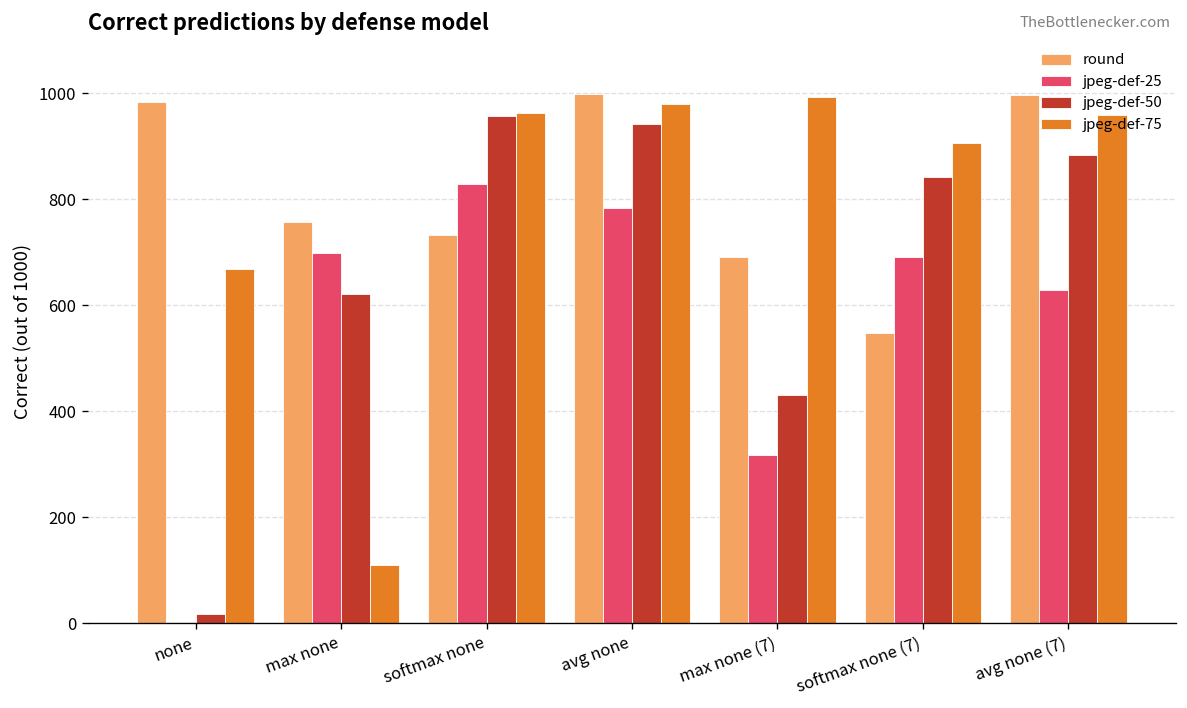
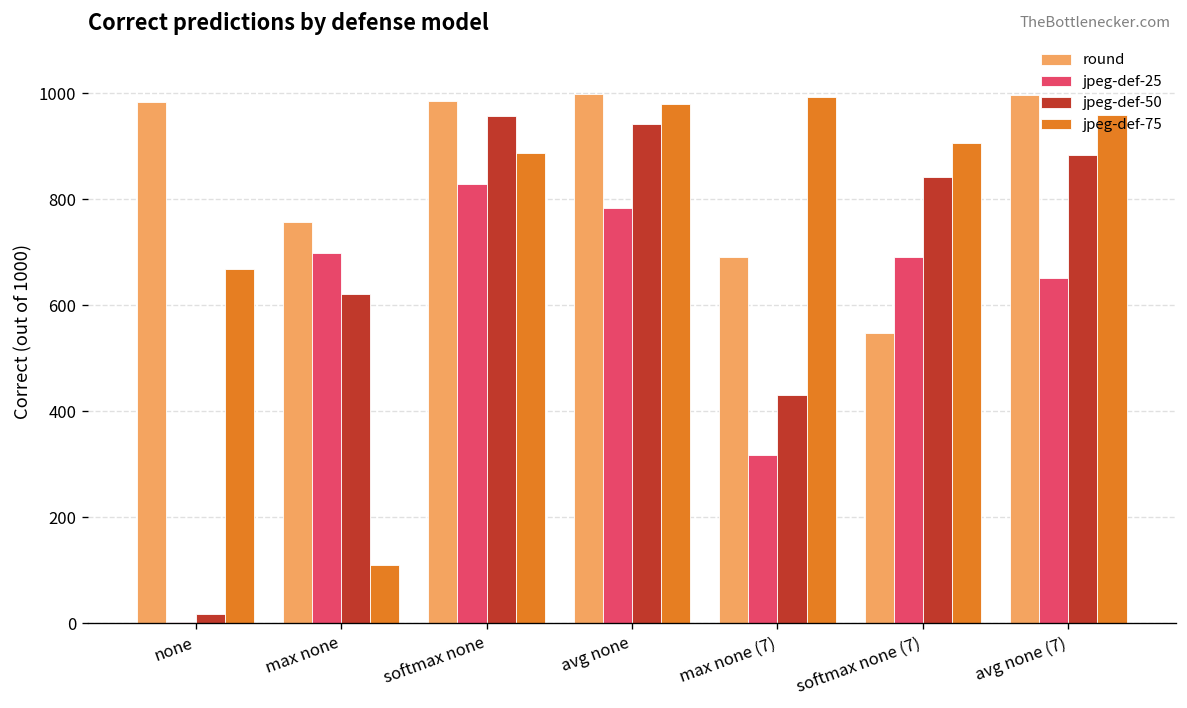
  {
    "round": {
      "none": 980,
      "max none": 760,
-     "softmax none": 730,
+     "softmax none": 990,
      "avg none": 1000,
      "max none (7)": 690,
      "softmax none (7)": 550,
      "avg none (7)": 1000
    },
    "jpeg-def-25": {
      "max none": 700,
      "softmax none": 830,
      "avg none": 780,
      "max none (7)": 320,
      "softmax none (7)": 690,
-     "avg none (7)": 630
+     "avg none (7)": 650
    },
    "jpeg-def-50": {
      "none": 20,
      "max none": 620,
      "softmax none": 960,
      "avg none": 940,
      "max none (7)": 430,
      "softmax none (7)": 840,
      "avg none (7)": 880
    },
    "jpeg-def-75": {
      "none": 670,
      "max none": 110,
-     "softmax none": 960,
+     "softmax none": 890,
      "avg none": 980,
      "max none (7)": 990,
      "softmax none (7)": 910,
      "avg none (7)": 960
    }
  }
